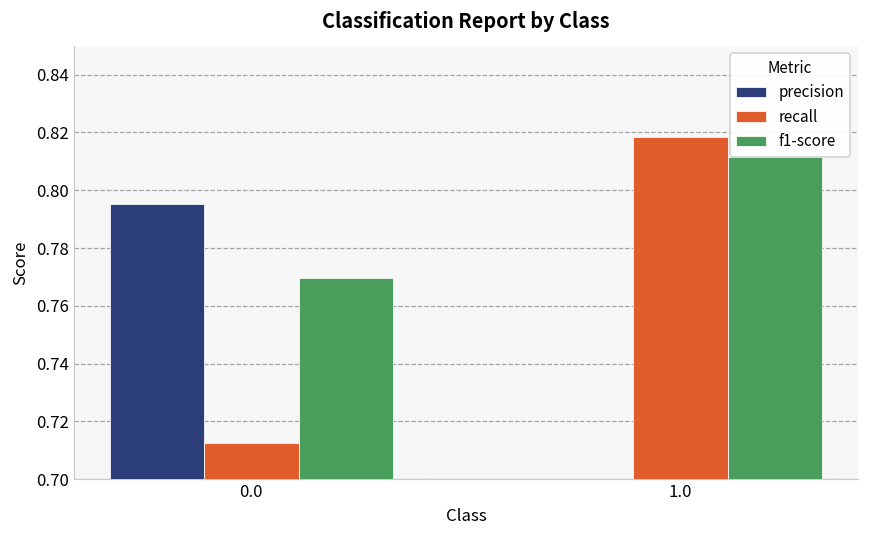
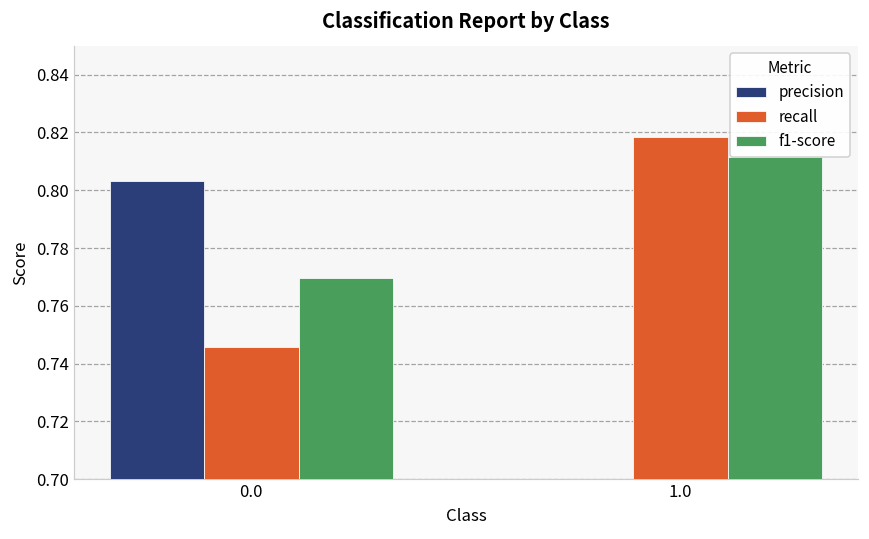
  {
    "precision": {
-     "0.0": 0.795
+     "0.0": 0.803
    },
    "recall": {
-     "0.0": 0.712,
+     "0.0": 0.746,
      "1.0": 0.818
    },
    "f1-score": {
      "0.0": 0.770,
      "1.0": 0.812
    }
  }
